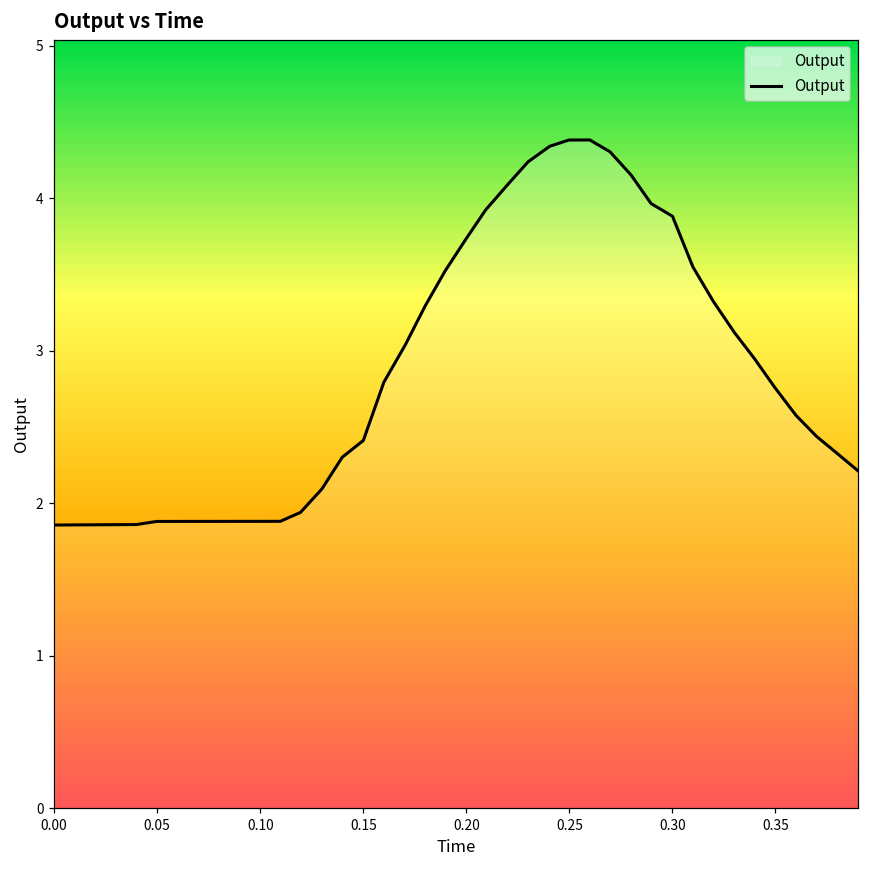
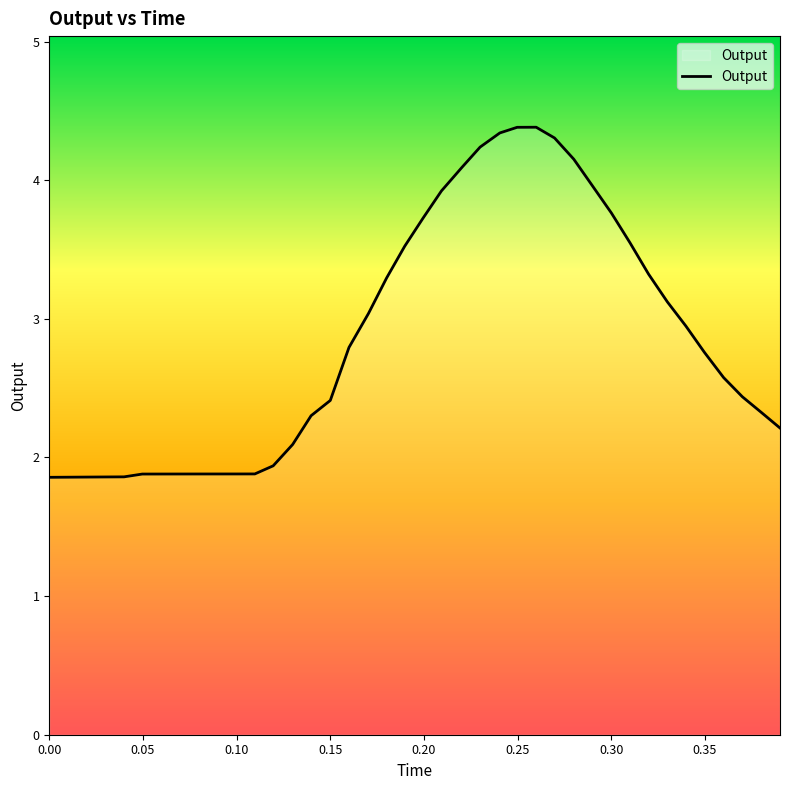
  {
    "0.00": 1.86,
    "0.15": 2.41,
-   "0.30": 3.88
+   "0.30": 3.76
  }
